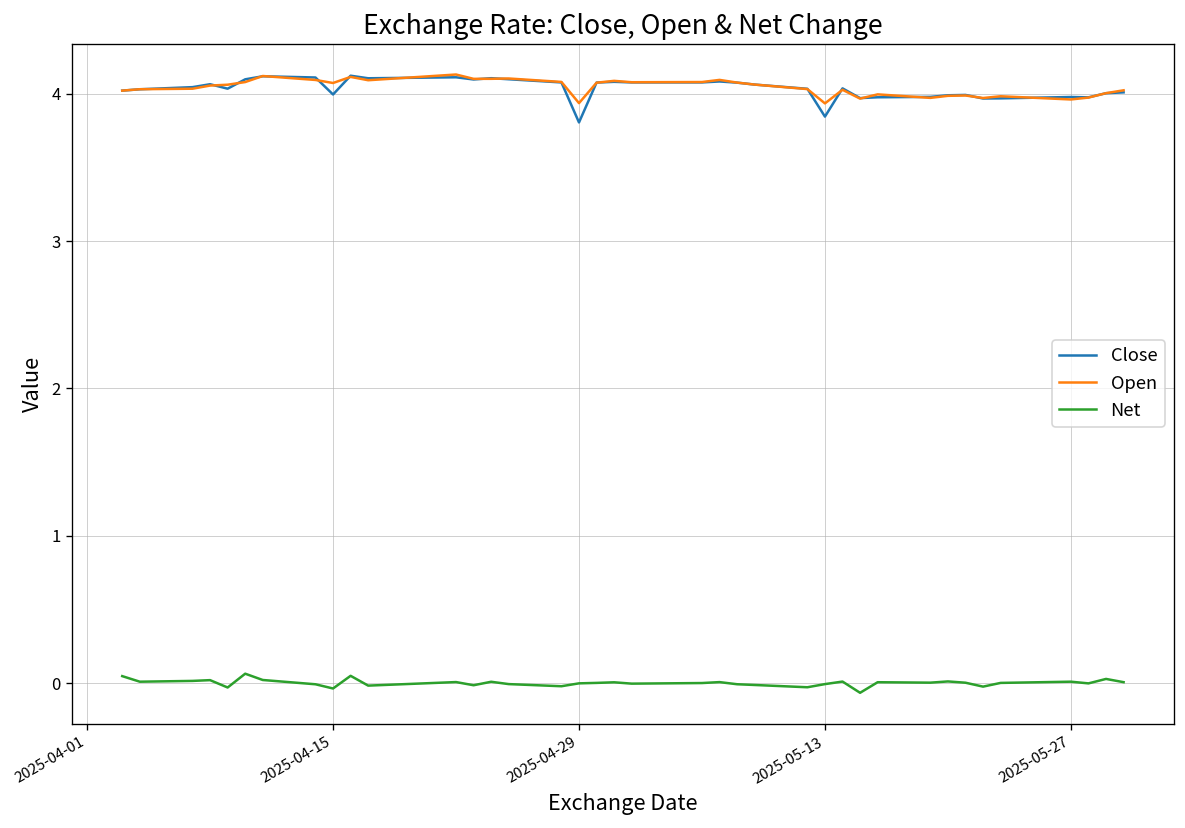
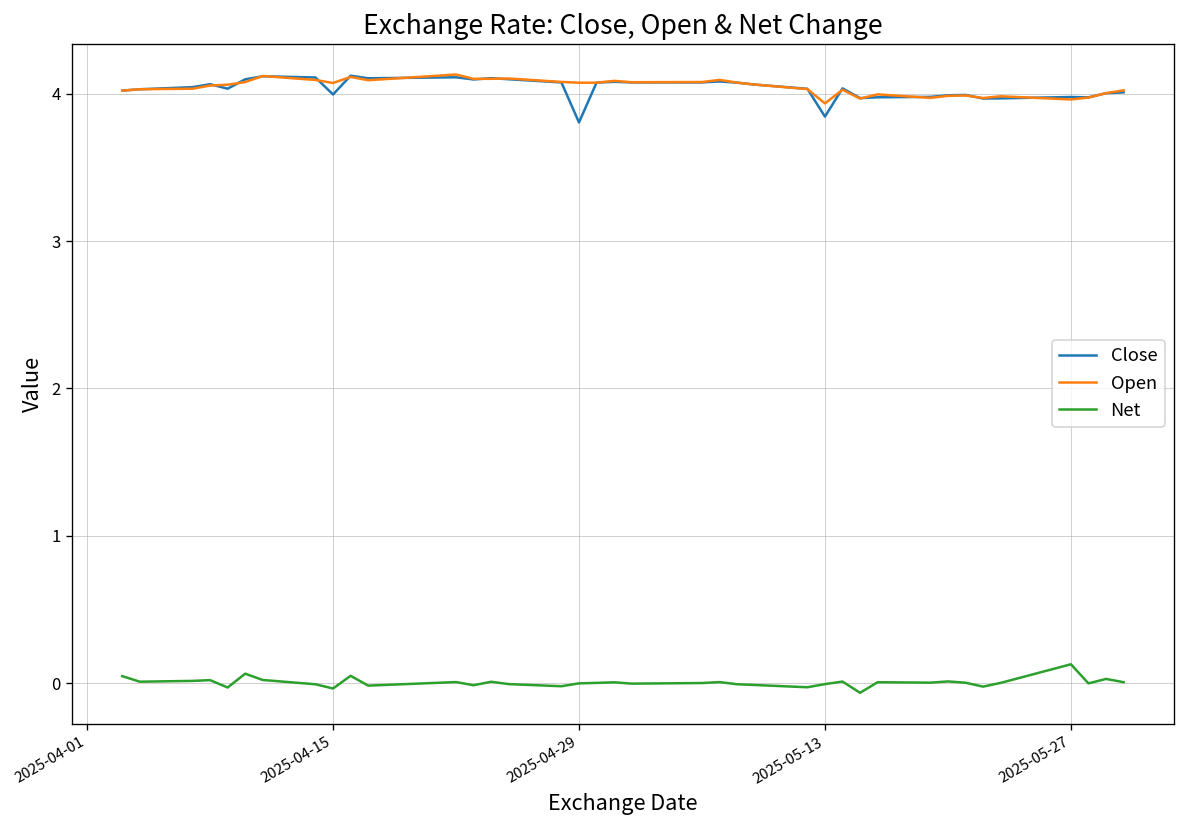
  {
    "Close": {
      "2025-04-15": 4.00,
      "2025-04-29": 3.81,
      "2025-05-13": 3.85
    },
    "Open": {
      "2025-04-15": 4.07,
-     "2025-04-29": 3.94,
+     "2025-04-29": 4.08,
      "2025-05-13": 3.94
    },
    "Net": {
      "2025-04-15": -0.04,
      "2025-04-29": 0.00,
      "2025-05-13": -0.01,
-     "2025-05-27": 0.01
+     "2025-05-27": 0.13
    }
  }
